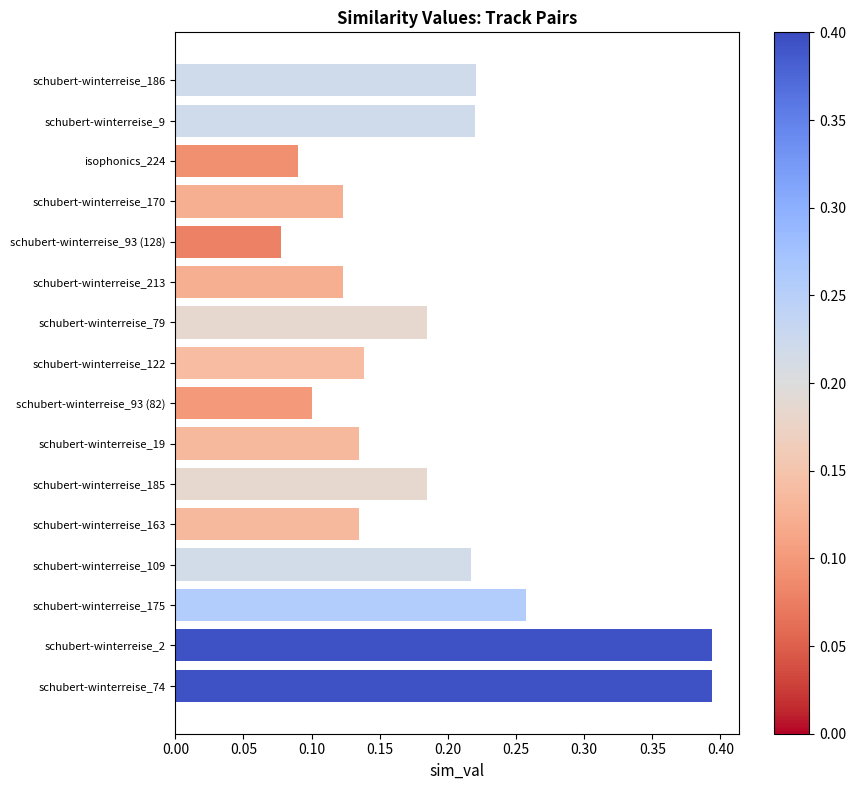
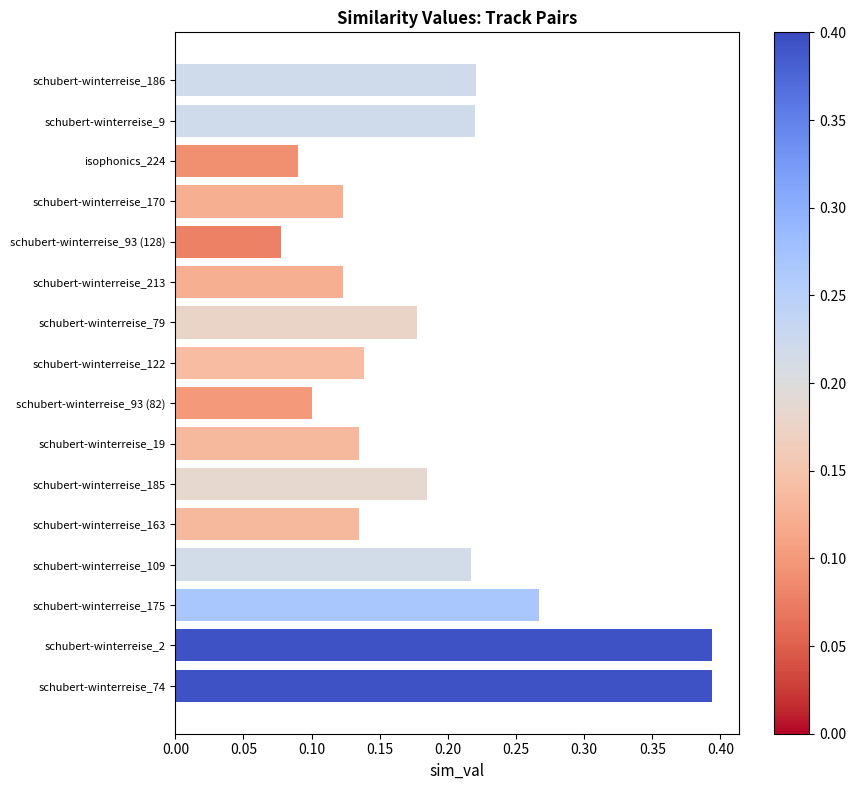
  {
    "schubert-winterreise_186": 0.220,
    "schubert-winterreise_9": 0.220,
    "isophonics_224": 0.090,
    "schubert-winterreise_170": 0.123,
    "schubert-winterreise_93 (128)": 0.077,
    "schubert-winterreise_213": 0.123,
-   "schubert-winterreise_79": 0.185,
+   "schubert-winterreise_79": 0.177,
    "schubert-winterreise_122": 0.138,
    "schubert-winterreise_93 (82)": 0.100,
    "schubert-winterreise_19": 0.135,
    "schubert-winterreise_185": 0.185,
    "schubert-winterreise_163": 0.135,
    "schubert-winterreise_109": 0.217,
-   "schubert-winterreise_175": 0.257,
+   "schubert-winterreise_175": 0.267,
    "schubert-winterreise_2": 0.394,
    "schubert-winterreise_74": 0.394
  }
